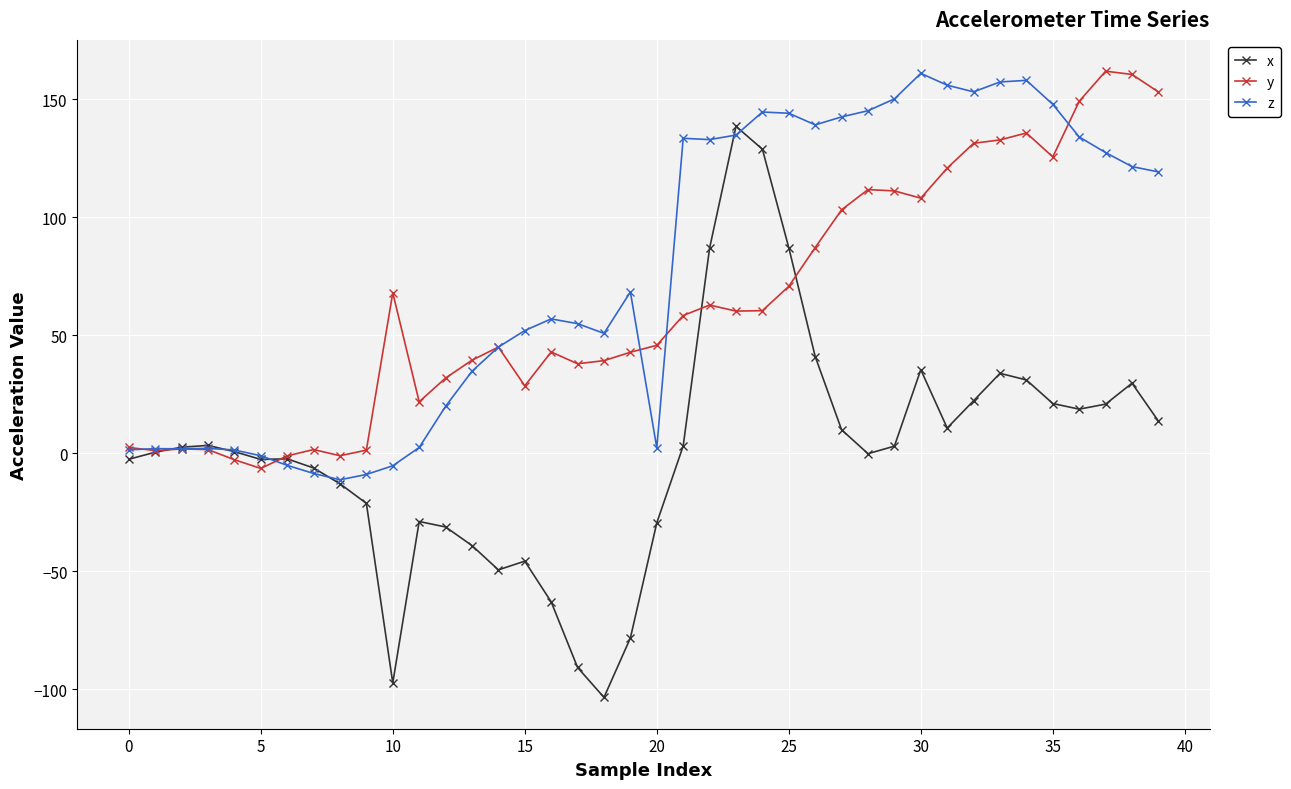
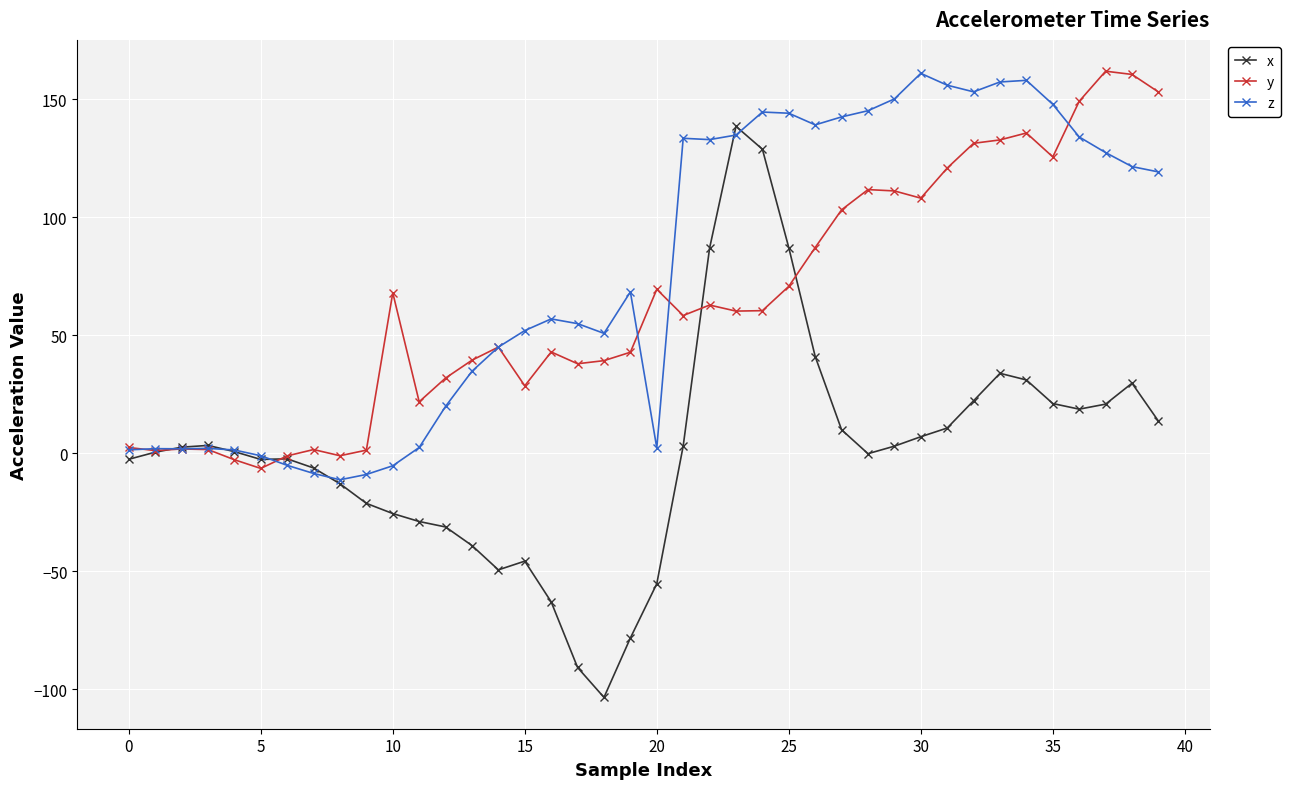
  {
    "x": {
      "0": -3,
      "5": -3,
-     "10": -97,
+     "10": -26,
      "15": -46,
-     "20": -30,
+     "20": -55,
      "25": 87,
-     "30": 35,
+     "30": 7,
      "35": 21
    },
    "y": {
      "5": -7,
      "10": 68,
      "15": 29,
-     "20": 46,
+     "20": 69,
      "25": 71,
      "30": 108,
      "35": 126
    },
    "z": {
      "5": -1,
      "10": -5,
      "15": 52,
      "20": 2,
      "25": 144,
      "30": 161,
      "35": 148
    }
  }
